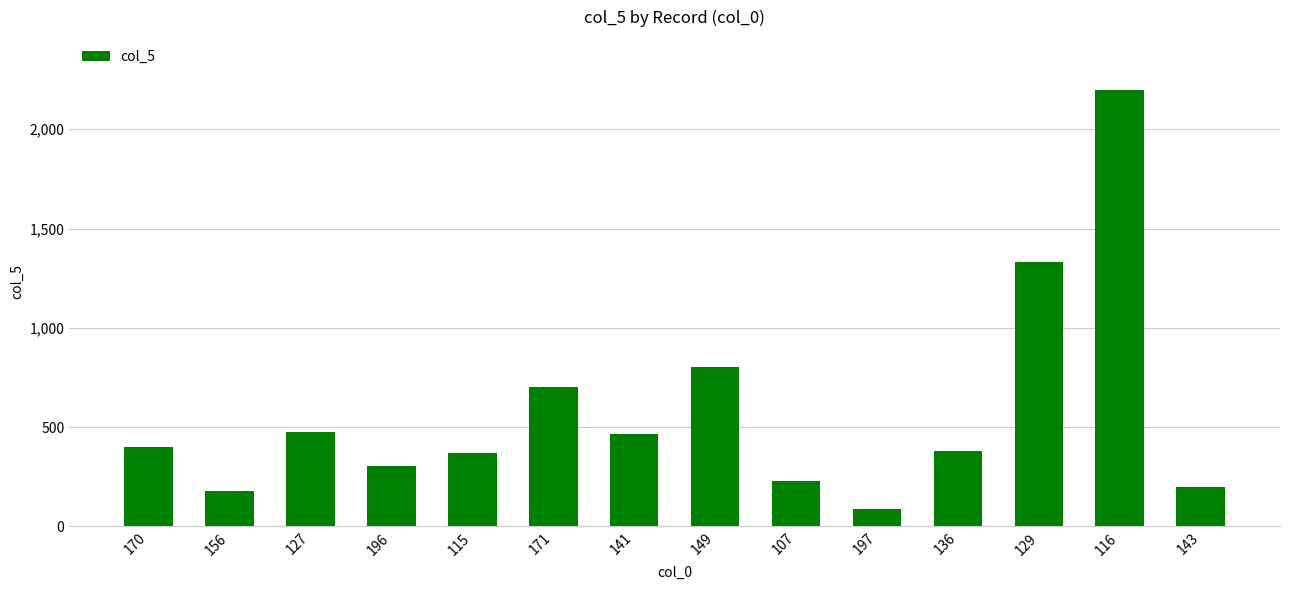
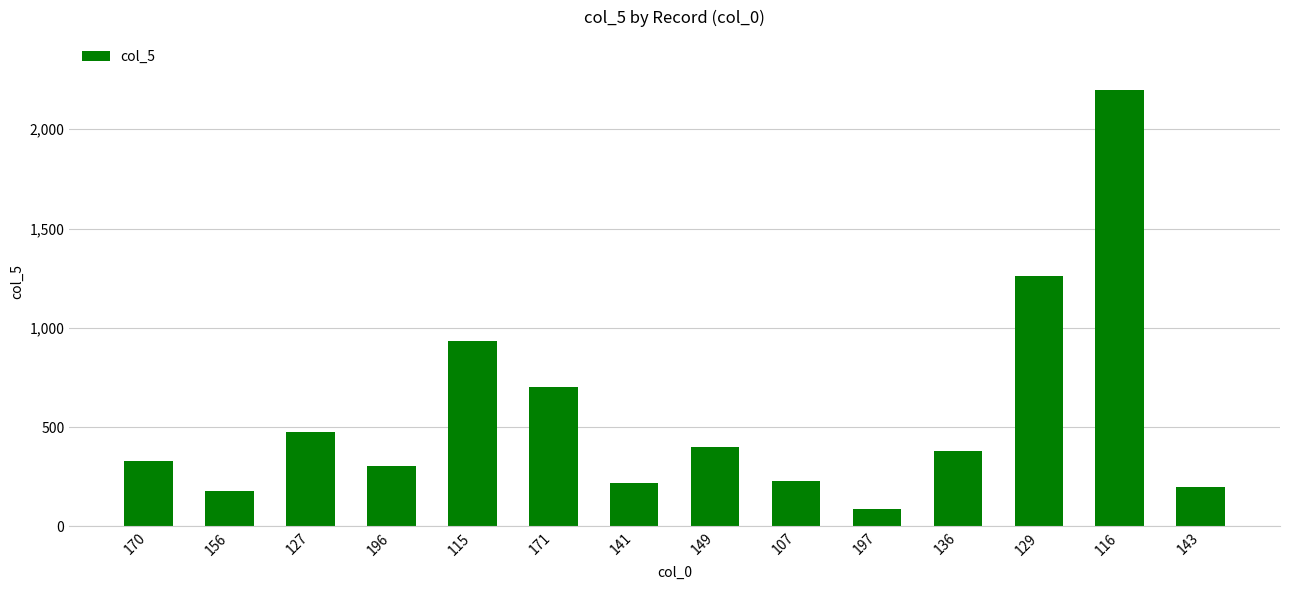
  {
-   "170": "400",
+   "170": "330",
    "156": "180",
    "127": "480",
    "196": "310",
-   "115": "370",
+   "115": "930",
    "171": "700",
-   "141": "460",
-   "149": "800",
+   "141": "220",
+   "149": "400",
    "107": "230",
    "197": "90",
    "136": "380",
-   "129": "1,330",
+   "129": "1,260",
    "116": "2,200",
    "143": "200"
  }
